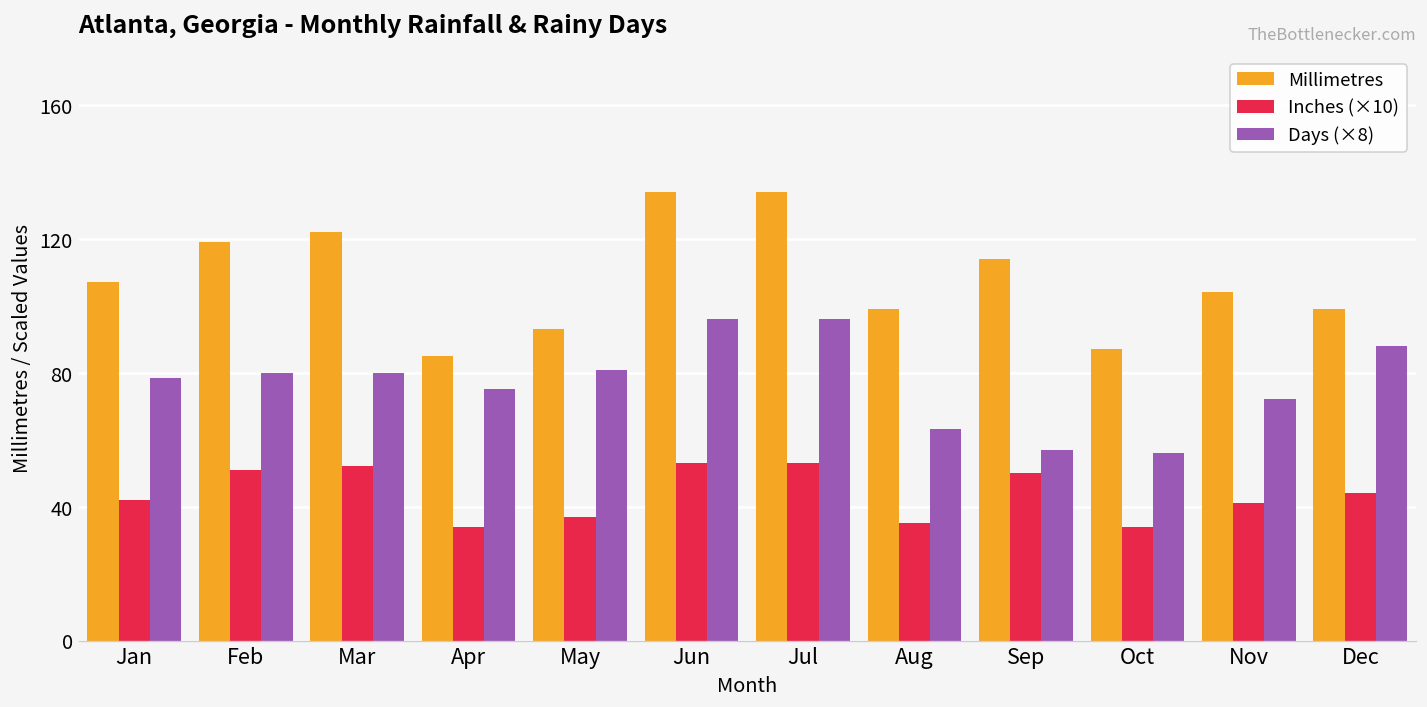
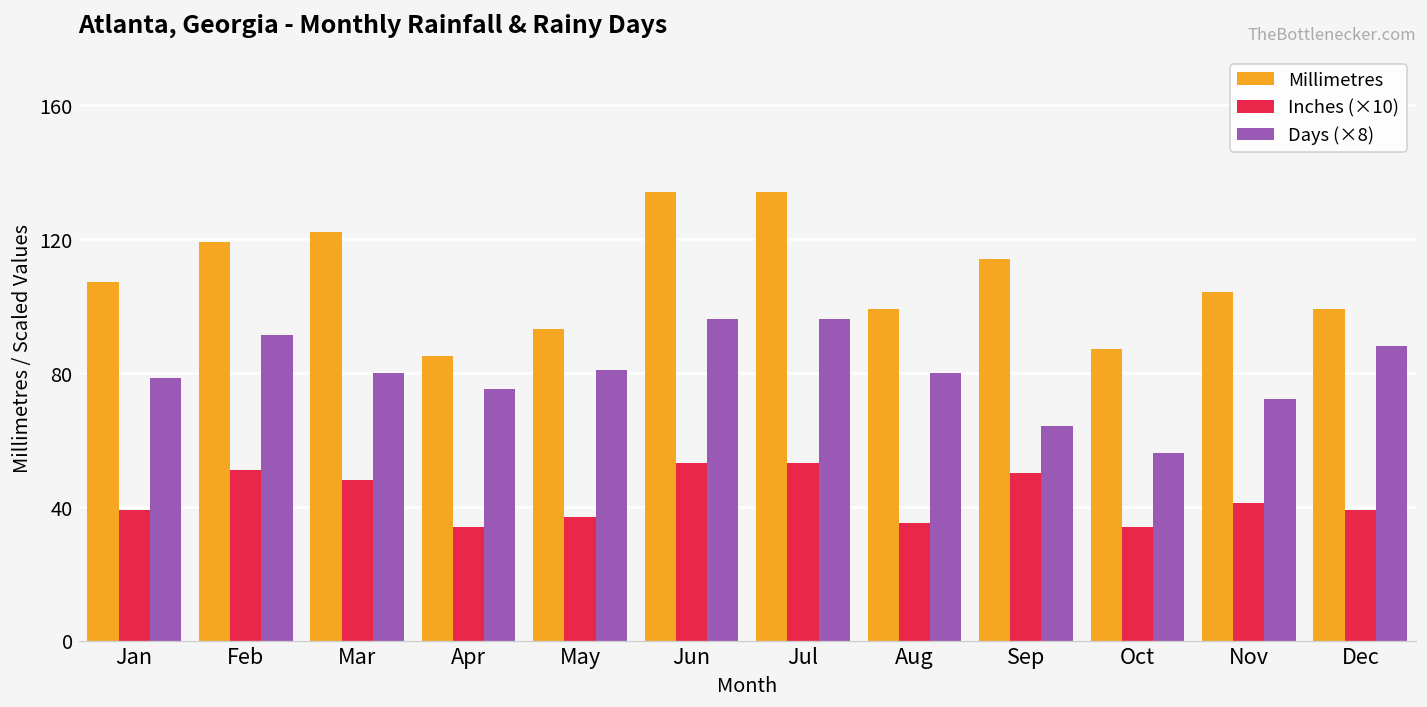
  {
    "Millimetres": {
      "Jan": 107,
      "Feb": 119,
      "Mar": 122,
      "Apr": 85,
      "May": 93,
      "Jun": 134,
      "Jul": 134,
      "Aug": 99,
      "Sep": 114,
      "Oct": 87,
      "Nov": 104,
      "Dec": 99
    },
    "Inches (×10)": {
-     "Jan": 42,
+     "Jan": 39,
      "Feb": 51,
-     "Mar": 52,
+     "Mar": 48,
      "Apr": 34,
      "May": 37,
      "Jun": 53,
      "Jul": 53,
      "Aug": 35,
      "Sep": 50,
      "Oct": 34,
      "Nov": 41,
-     "Dec": 44
+     "Dec": 39
    },
    "Days (×8)": {
      "Jan": 78,
-     "Feb": 80,
+     "Feb": 91,
      "Mar": 80,
      "Apr": 75,
      "May": 81,
      "Jun": 96,
      "Jul": 96,
-     "Aug": 63,
-     "Sep": 57,
+     "Aug": 80,
+     "Sep": 64,
      "Oct": 56,
      "Nov": 72,
      "Dec": 88
    }
  }
